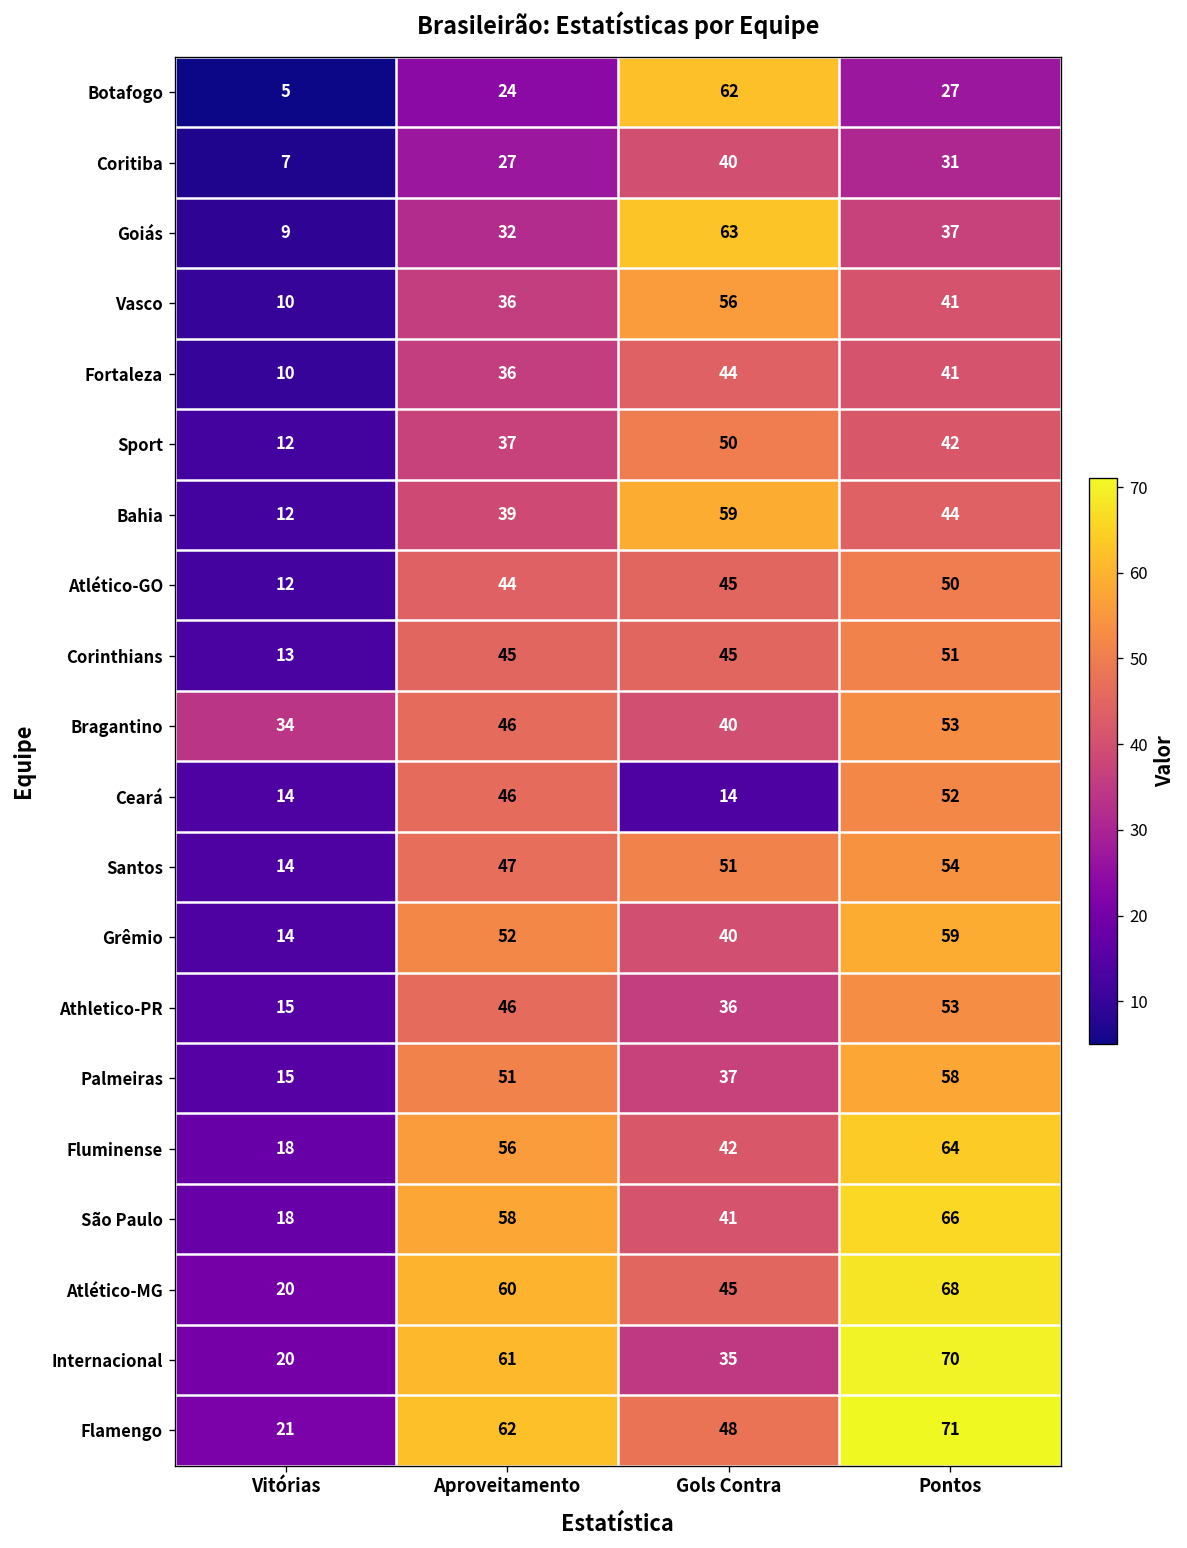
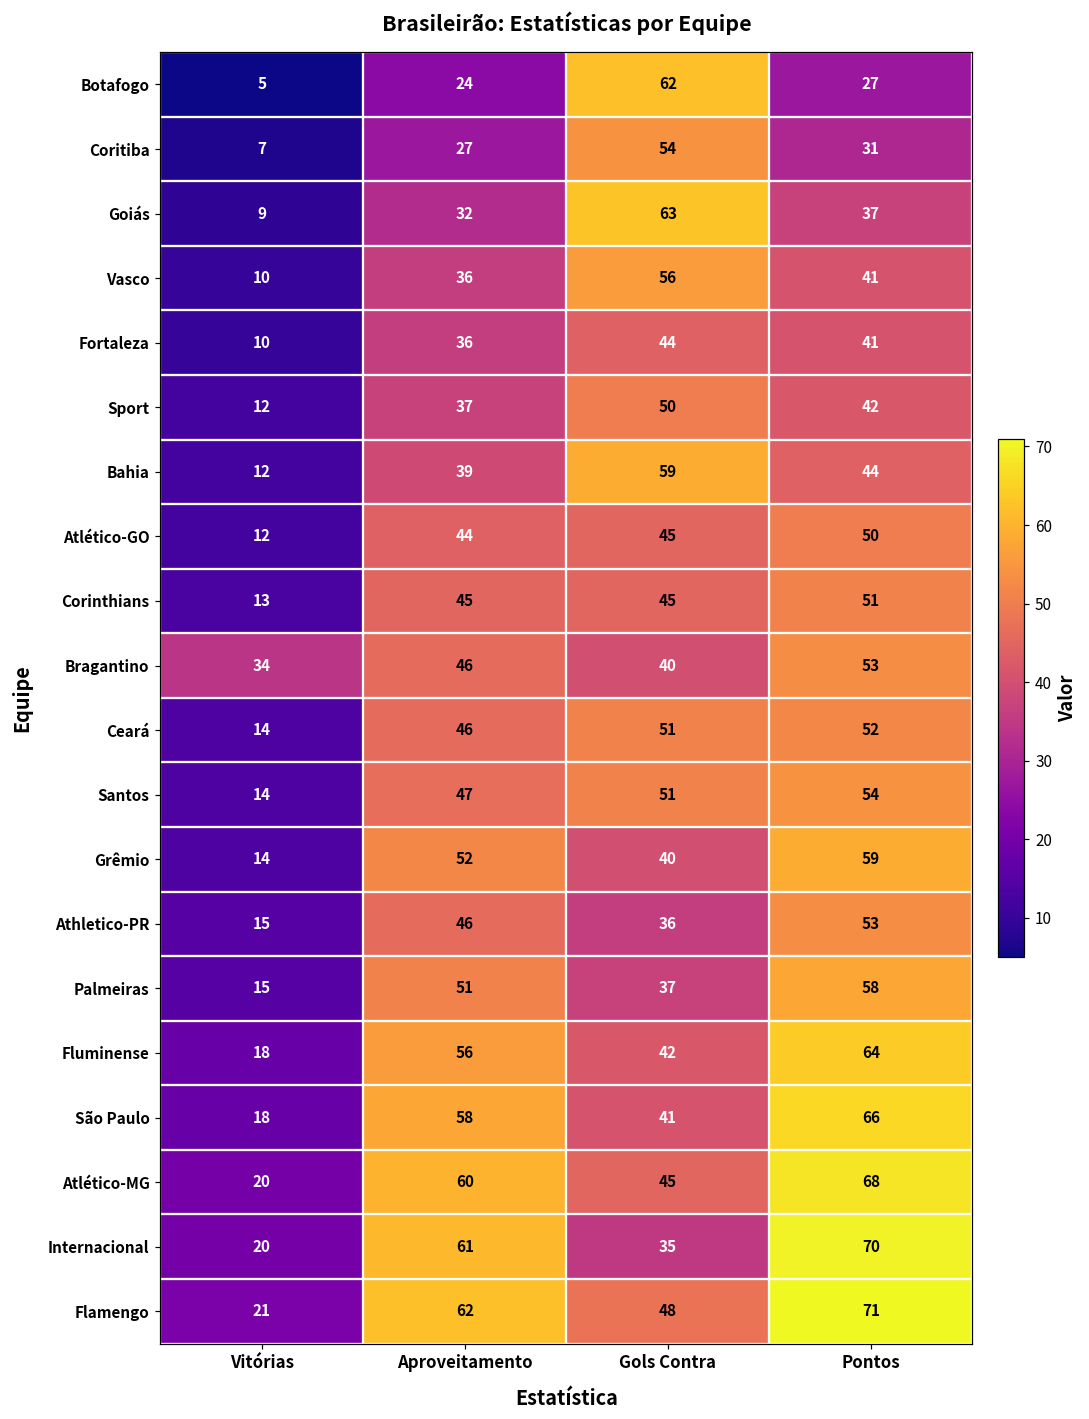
  {
    "Botafogo": {
      "Vitórias": 5,
      "Aproveitamento": 24,
      "Gols Contra": 62,
      "Pontos": 27
    },
    "Coritiba": {
      "Vitórias": 7,
      "Aproveitamento": 27,
-     "Gols Contra": 40,
+     "Gols Contra": 54,
      "Pontos": 31
    },
    "Goiás": {
      "Vitórias": 9,
      "Aproveitamento": 32,
      "Gols Contra": 63,
      "Pontos": 37
    },
    "Vasco": {
      "Vitórias": 10,
      "Aproveitamento": 36,
      "Gols Contra": 56,
      "Pontos": 41
    },
    "Fortaleza": {
      "Vitórias": 10,
      "Aproveitamento": 36,
      "Gols Contra": 44,
      "Pontos": 41
    },
    "Sport": {
      "Vitórias": 12,
      "Aproveitamento": 37,
      "Gols Contra": 50,
      "Pontos": 42
    },
    "Bahia": {
      "Vitórias": 12,
      "Aproveitamento": 39,
      "Gols Contra": 59,
      "Pontos": 44
    },
    "Atlético-GO": {
      "Vitórias": 12,
      "Aproveitamento": 44,
      "Gols Contra": 45,
      "Pontos": 50
    },
    "Corinthians": {
      "Vitórias": 13,
      "Aproveitamento": 45,
      "Gols Contra": 45,
      "Pontos": 51
    },
    "Bragantino": {
      "Vitórias": 34,
      "Aproveitamento": 46,
      "Gols Contra": 40,
      "Pontos": 53
    },
    "Ceará": {
      "Vitórias": 14,
      "Aproveitamento": 46,
-     "Gols Contra": 14,
+     "Gols Contra": 51,
      "Pontos": 52
    },
    "Santos": {
      "Vitórias": 14,
      "Aproveitamento": 47,
      "Gols Contra": 51,
      "Pontos": 54
    },
    "Grêmio": {
      "Vitórias": 14,
      "Aproveitamento": 52,
      "Gols Contra": 40,
      "Pontos": 59
    },
    "Athletico-PR": {
      "Vitórias": 15,
      "Aproveitamento": 46,
      "Gols Contra": 36,
      "Pontos": 53
    },
    "Palmeiras": {
      "Vitórias": 15,
      "Aproveitamento": 51,
      "Gols Contra": 37,
      "Pontos": 58
    },
    "Fluminense": {
      "Vitórias": 18,
      "Aproveitamento": 56,
      "Gols Contra": 42,
      "Pontos": 64
    },
    "São Paulo": {
      "Vitórias": 18,
      "Aproveitamento": 58,
      "Gols Contra": 41,
      "Pontos": 66
    },
    "Atlético-MG": {
      "Vitórias": 20,
      "Aproveitamento": 60,
      "Gols Contra": 45,
      "Pontos": 68
    },
    "Internacional": {
      "Vitórias": 20,
      "Aproveitamento": 61,
      "Gols Contra": 35,
      "Pontos": 70
    },
    "Flamengo": {
      "Vitórias": 21,
      "Aproveitamento": 62,
      "Gols Contra": 48,
      "Pontos": 71
    }
  }
